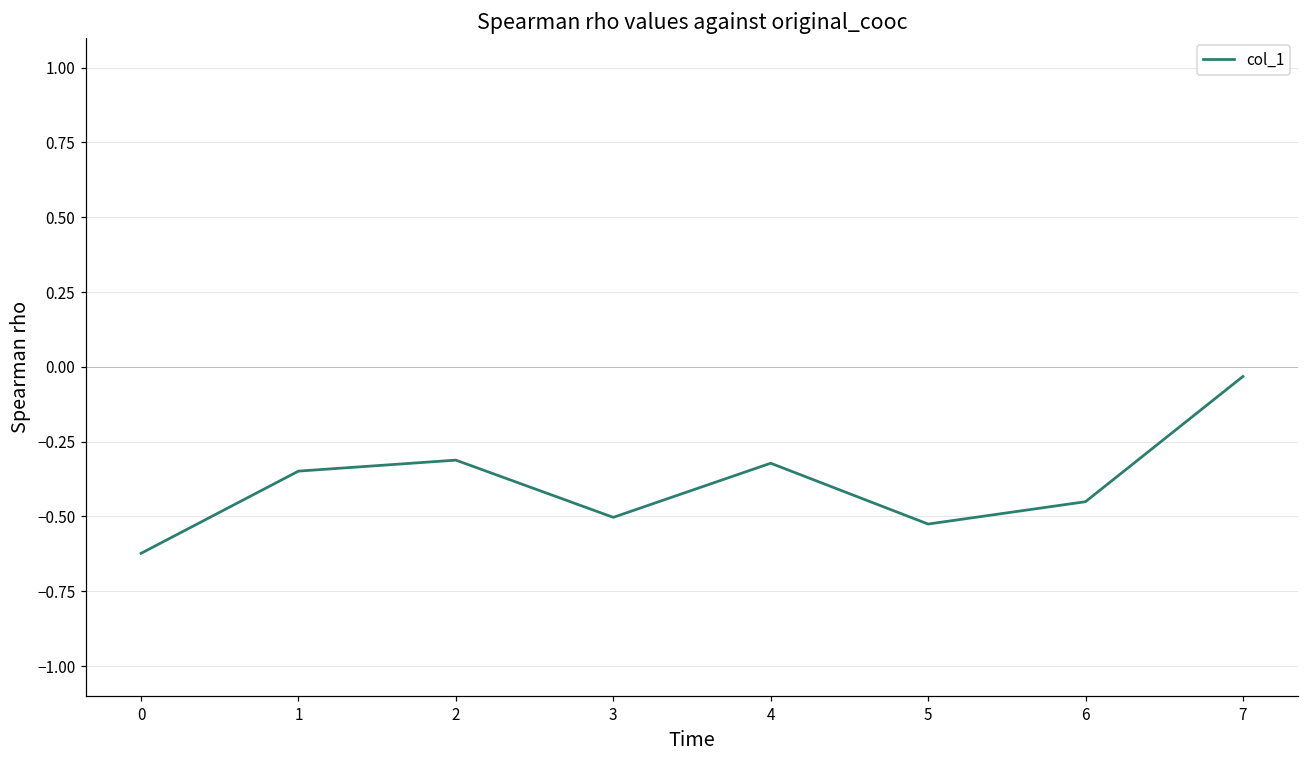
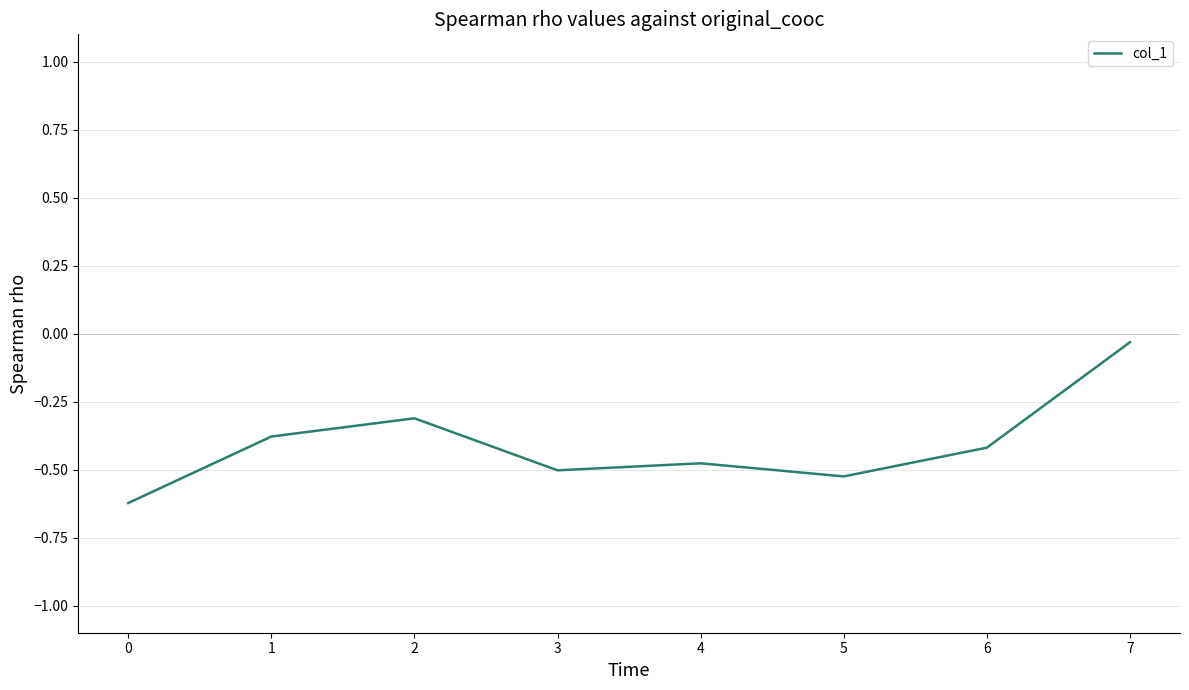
  {
    "0": -0.62,
-   "1": -0.35,
+   "1": -0.38,
    "2": -0.31,
    "3": -0.50,
-   "4": -0.32,
+   "4": -0.48,
    "5": -0.53,
-   "6": -0.45,
+   "6": -0.42,
    "7": -0.03
  }
